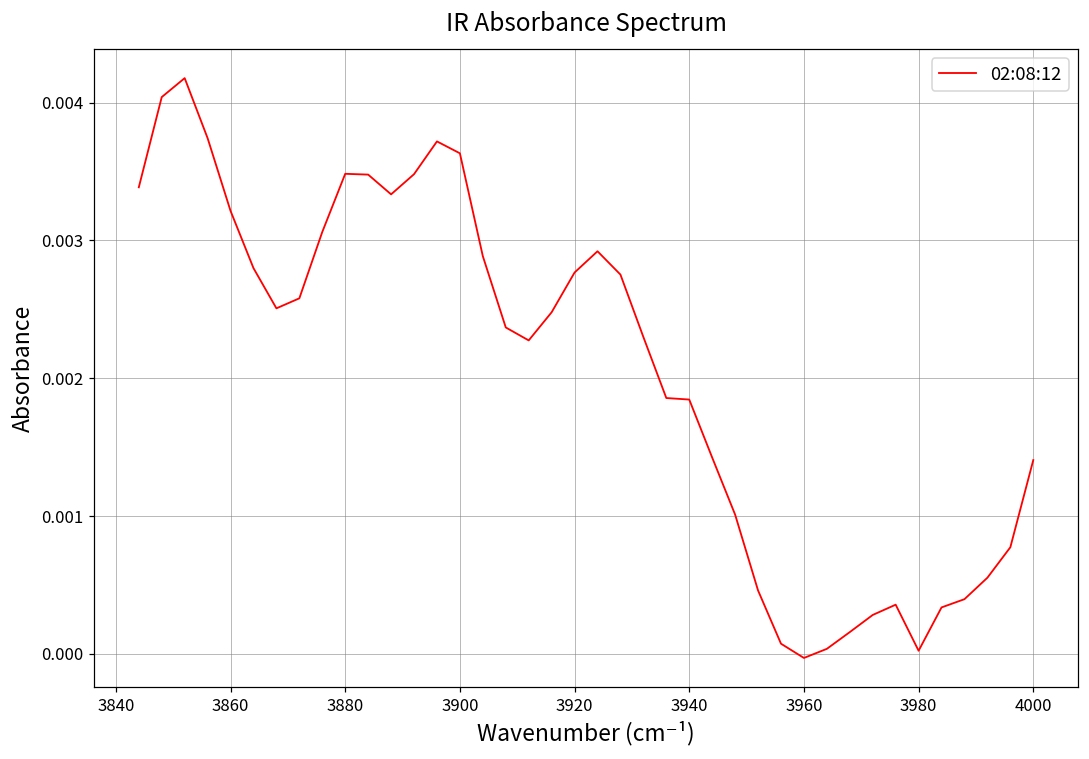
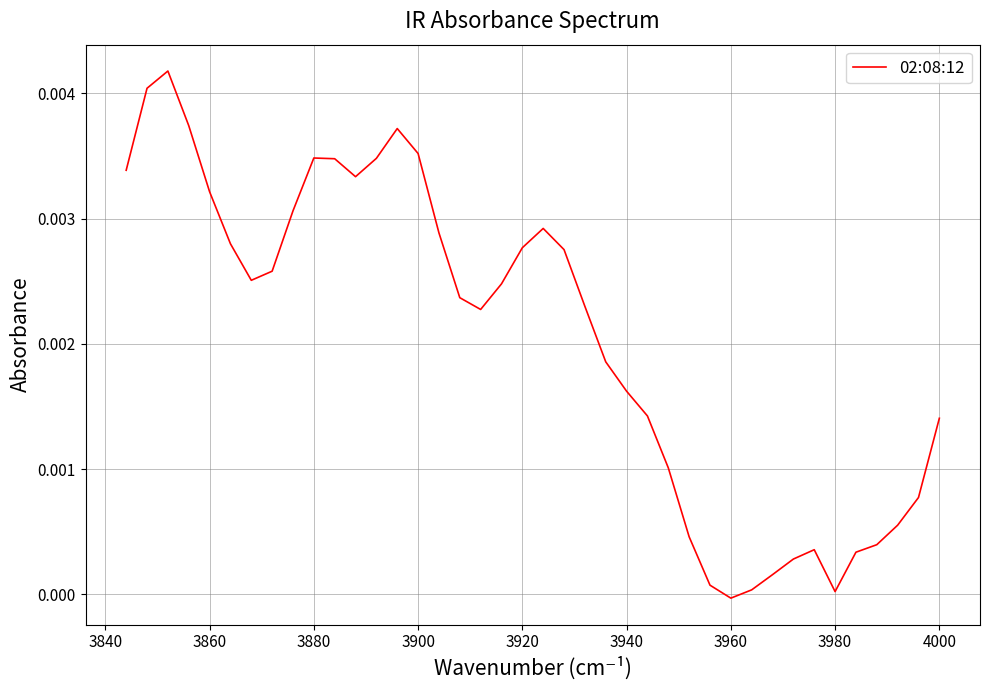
  {
    "3860": 0.00321,
    "3880": 0.00348,
-   "3900": 0.00363,
+   "3900": 0.00352,
    "3920": 0.00277,
-   "3940": 0.00185,
+   "3940": 0.00162,
    "3960": -0.00003,
    "3980": 0.00002,
    "4000": 0.00141
  }
